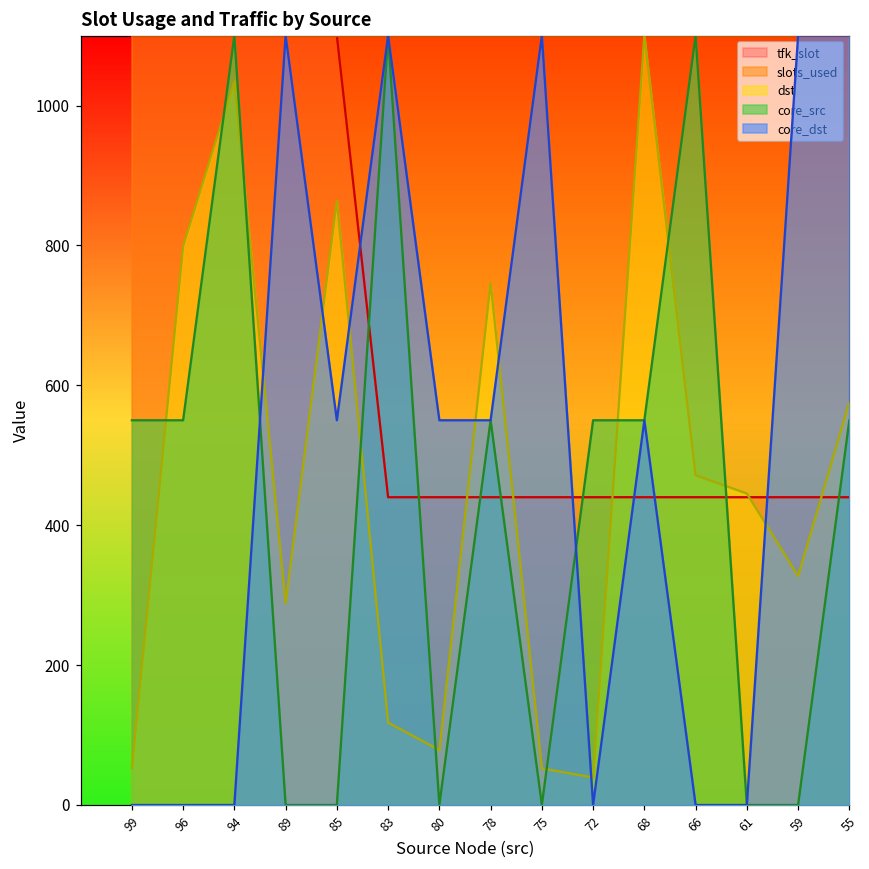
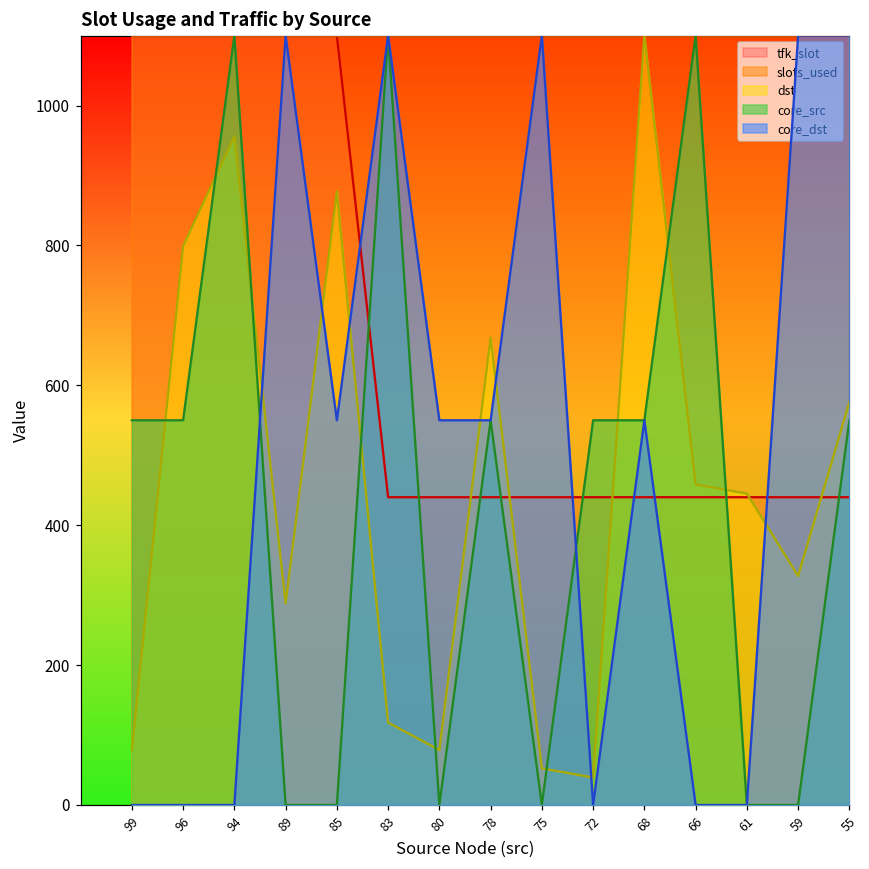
  {
    "tfk_slot": {
      "83": 440,
      "80": 440,
      "78": 440,
      "75": 440,
      "72": 440,
      "68": 440,
      "66": 440,
      "61": 440,
      "59": 440,
      "55": 440
    },
    "slots_used": {
      "80": 1100,
      "78": 1100,
      "72": 1100,
      "61": 1100
    },
    "dst": {
-     "99": 50,
+     "99": 80,
      "96": 800,
-     "94": 1030,
+     "94": 960,
      "89": 290,
-     "85": 860,
+     "85": 880,
      "83": 120,
      "80": 80,
-     "78": 750,
+     "78": 670,
      "75": 50,
      "72": 40,
-     "66": 470,
+     "66": 460,
      "61": 450,
      "59": 330,
      "55": 580
    },
    "core_src": {
      "99": 550,
      "96": 550,
      "89": 0,
      "85": 0,
      "80": 0,
      "75": 0,
      "72": 550,
      "59": 0,
      "55": 550
    },
    "core_dst": {
      "99": 0,
      "96": 0,
      "94": 0,
      "85": 550,
      "80": 550,
      "72": 0,
      "66": 0
    }
  }
